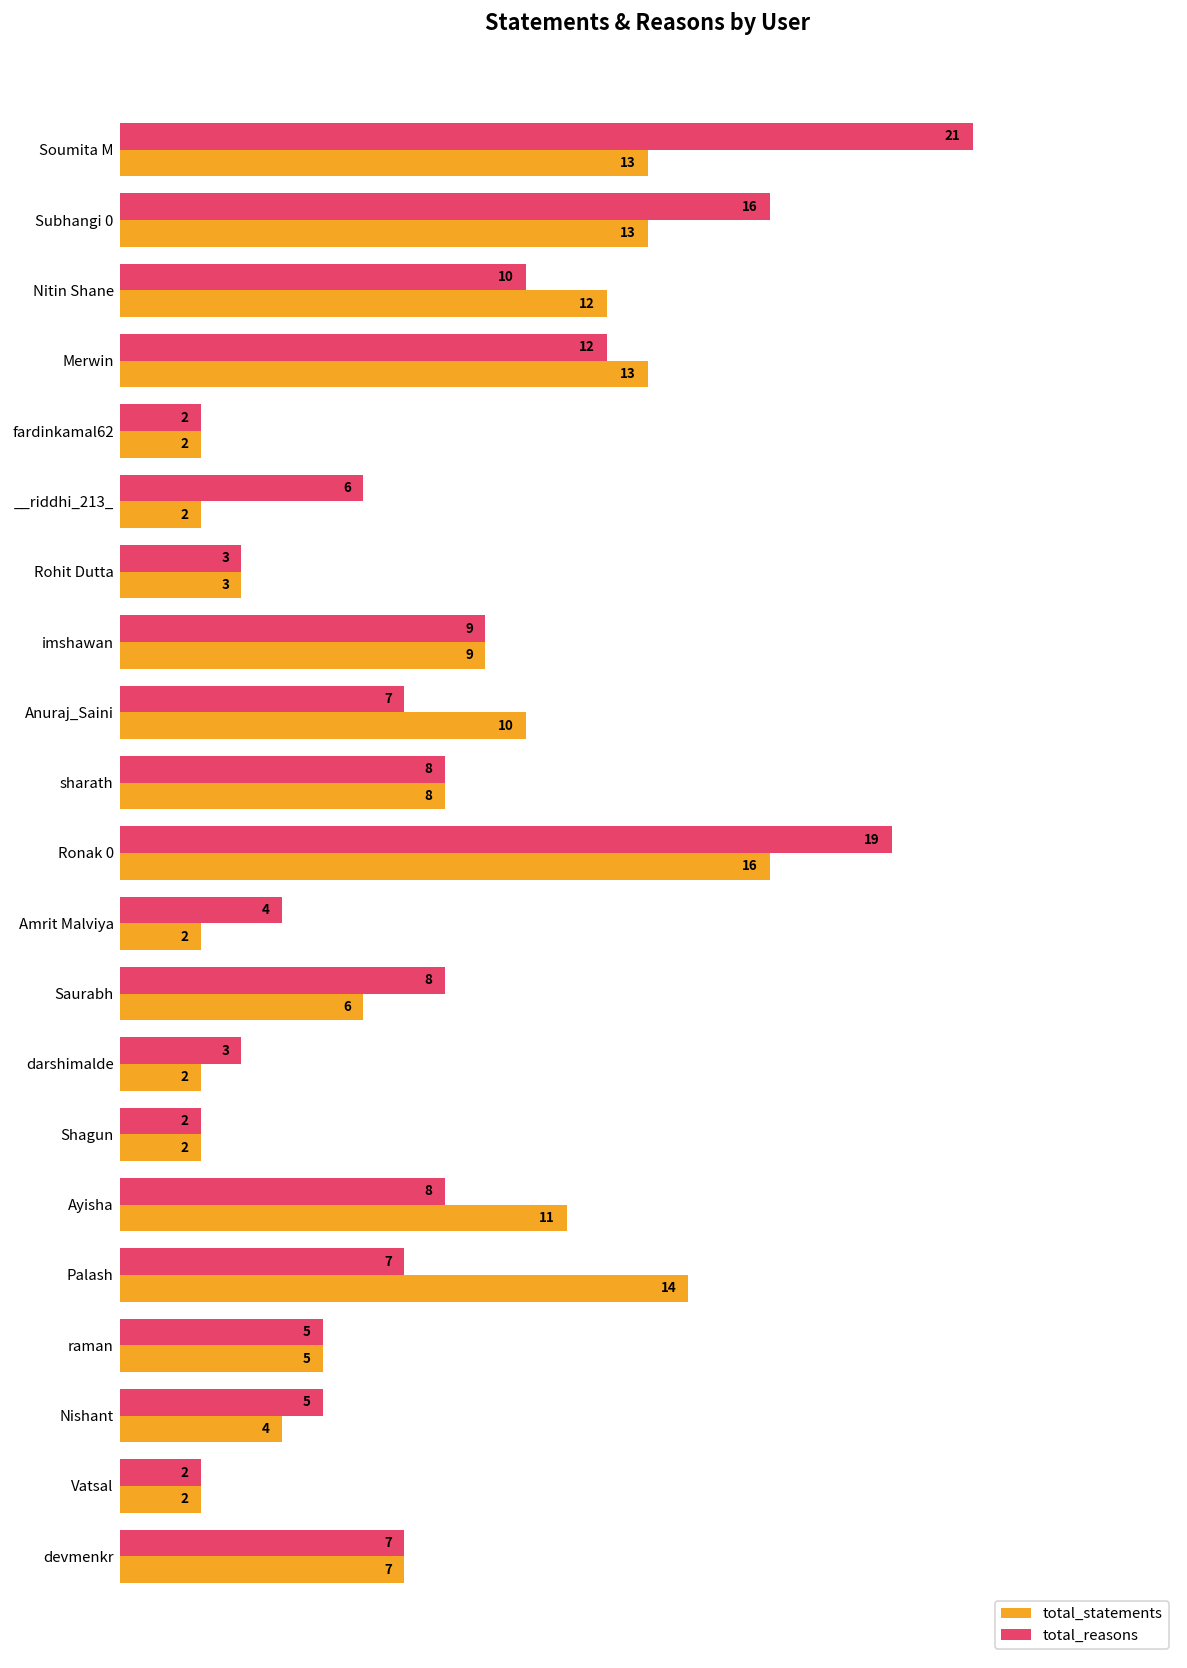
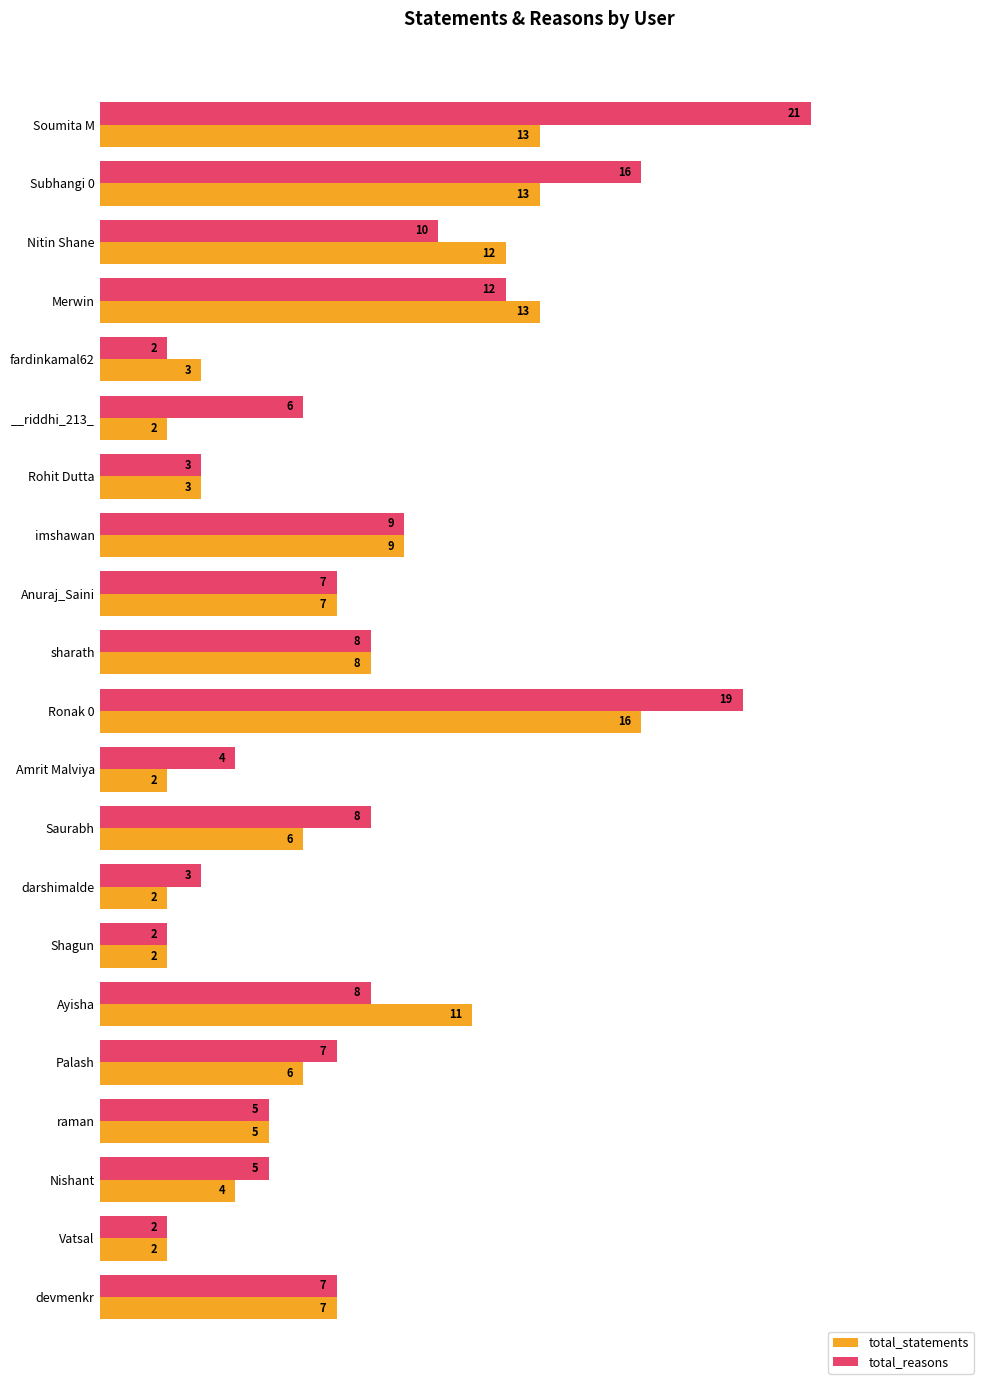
  {
    "total_statements": {
      "Soumita M": 13,
      "Subhangi 0": 13,
      "Nitin Shane": 12,
      "Merwin": 13,
-     "fardinkamal62": 2,
+     "fardinkamal62": 3,
      "__riddhi_213_": 2,
      "Rohit Dutta": 3,
      "imshawan": 9,
-     "Anuraj_Saini": 10,
+     "Anuraj_Saini": 7,
      "sharath": 8,
      "Ronak 0": 16,
      "Amrit Malviya": 2,
      "Saurabh": 6,
      "darshimalde": 2,
      "Shagun": 2,
      "Ayisha": 11,
-     "Palash": 14,
+     "Palash": 6,
      "raman": 5,
      "Nishant": 4,
      "Vatsal": 2,
      "devmenkr": 7
    },
    "total_reasons": {
      "Soumita M": 21,
      "Subhangi 0": 16,
      "Nitin Shane": 10,
      "Merwin": 12,
      "fardinkamal62": 2,
      "__riddhi_213_": 6,
      "Rohit Dutta": 3,
      "imshawan": 9,
      "Anuraj_Saini": 7,
      "sharath": 8,
      "Ronak 0": 19,
      "Amrit Malviya": 4,
      "Saurabh": 8,
      "darshimalde": 3,
      "Shagun": 2,
      "Ayisha": 8,
      "Palash": 7,
      "raman": 5,
      "Nishant": 5,
      "Vatsal": 2,
      "devmenkr": 7
    }
  }
